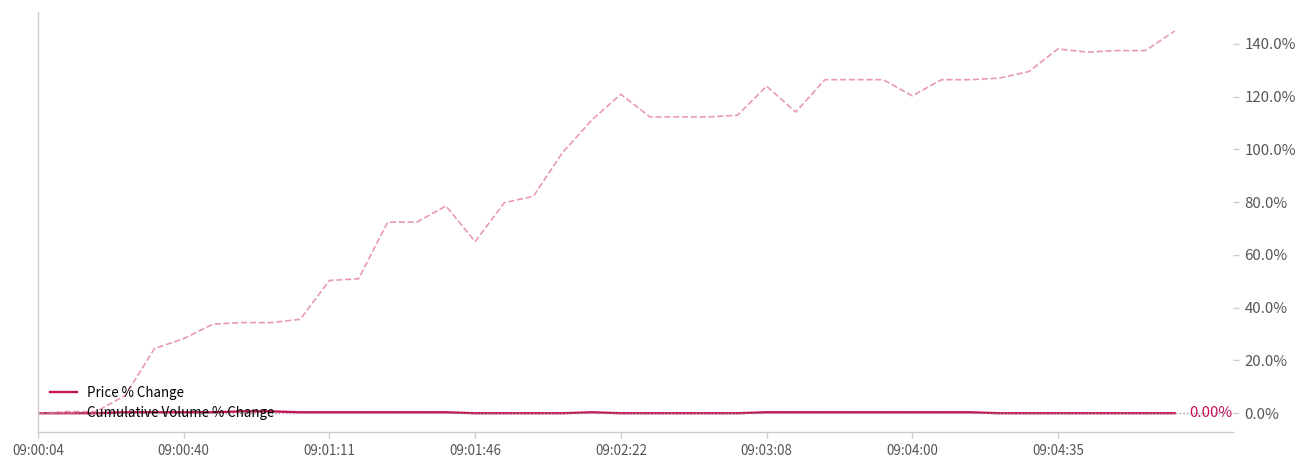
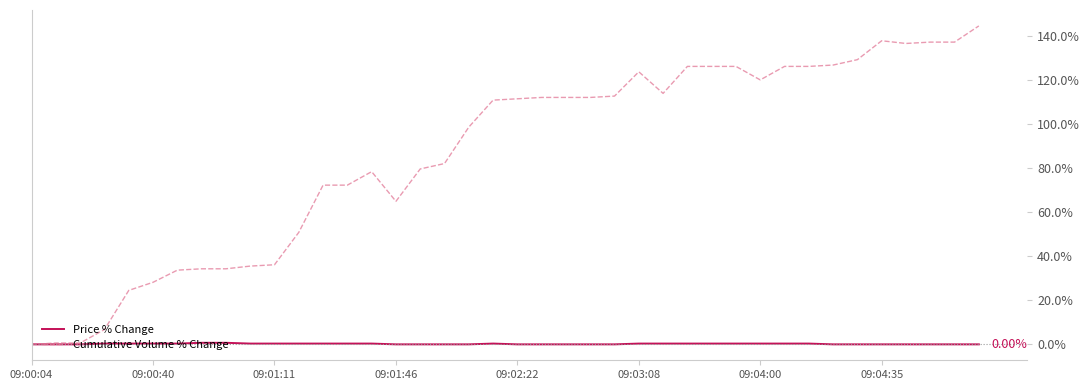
  {
    "Price % Change": {
      "09:00:40": "0%",
      "09:01:11": "0%",
      "09:01:46": "0%",
      "09:02:22": "0%",
      "09:03:08": "0%",
      "09:04:00": "0%",
      "09:04:35": "0%"
    },
    "Cumulative Volume % Change": {
      "09:00:40": "28%",
-     "09:01:11": "50%",
+     "09:01:11": "36%",
      "09:01:46": "65%",
-     "09:02:22": "121%",
+     "09:02:22": "112%",
      "09:03:08": "124%",
      "09:04:00": "120%",
      "09:04:35": "138%"
    }
  }
